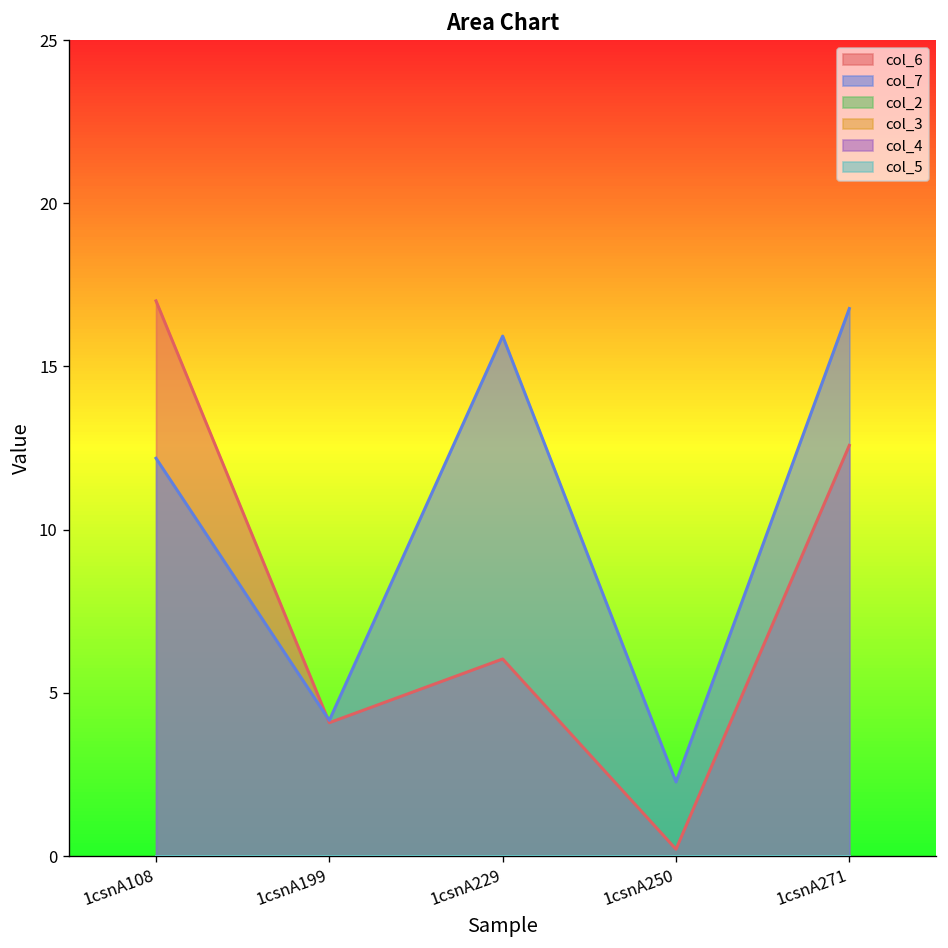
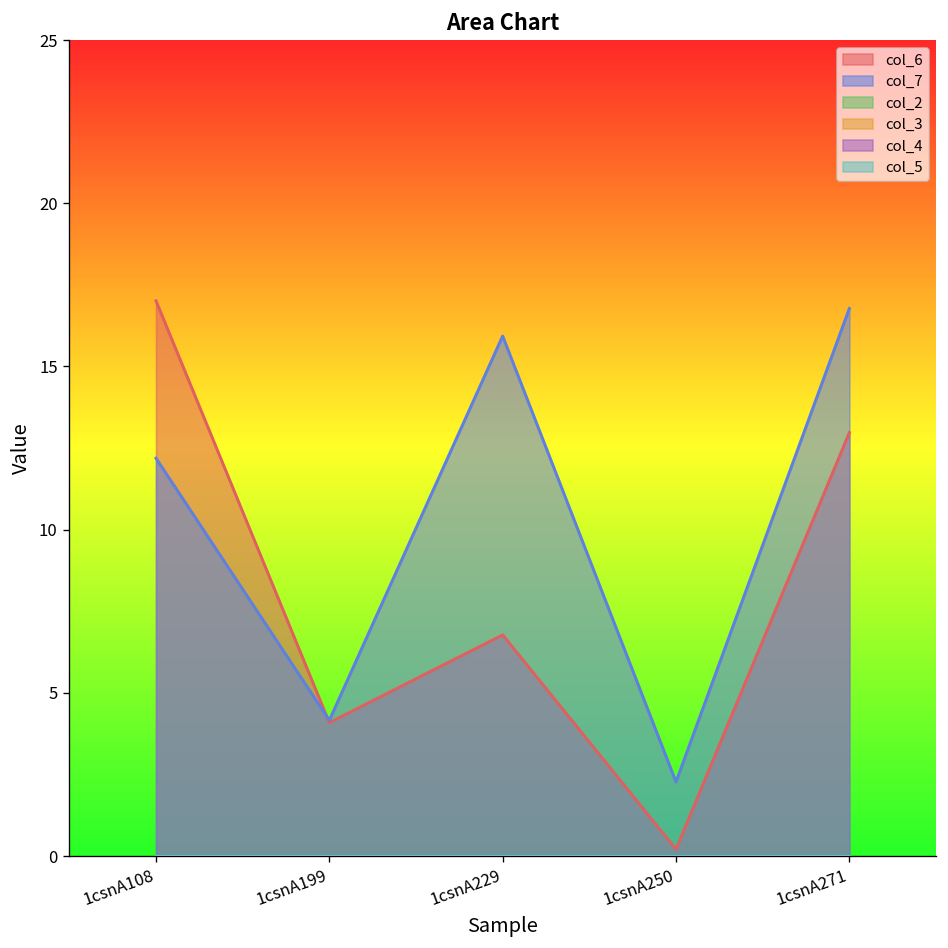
  {
    "col_6": {
      "1csnA108": 17.0,
-     "1csnA229": 6.0,
+     "1csnA229": 6.8,
      "1csnA250": 0.2,
-     "1csnA271": 12.6
+     "1csnA271": 13.0
    }
  }
